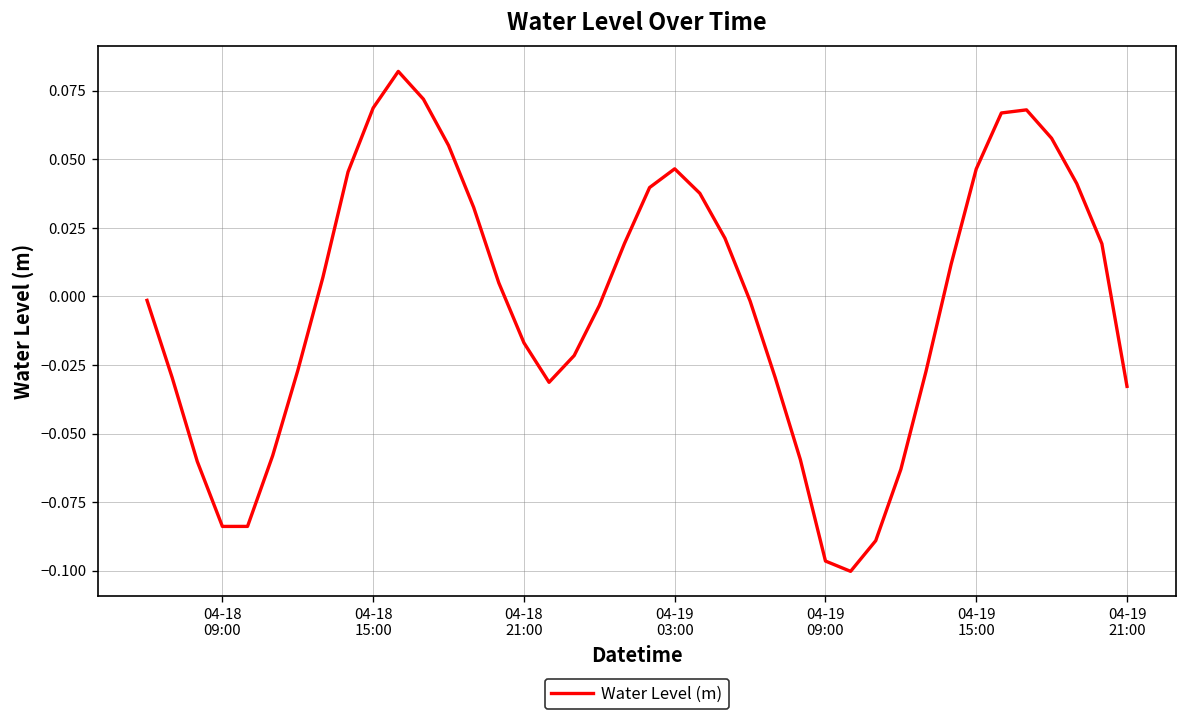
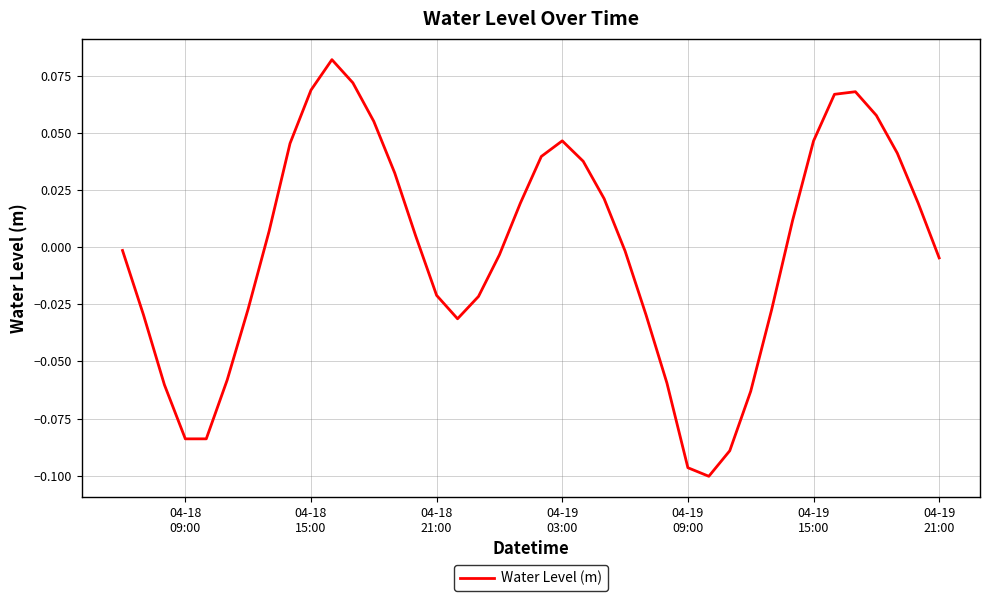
  {
    "04-18 09:00": -0.084,
    "04-18 15:00": 0.069,
-   "04-18 21:00": -0.017,
+   "04-18 21:00": -0.021,
    "04-19 03:00": 0.047,
    "04-19 09:00": -0.096,
    "04-19 15:00": 0.046,
-   "04-19 21:00": -0.033
+   "04-19 21:00": -0.005
  }
